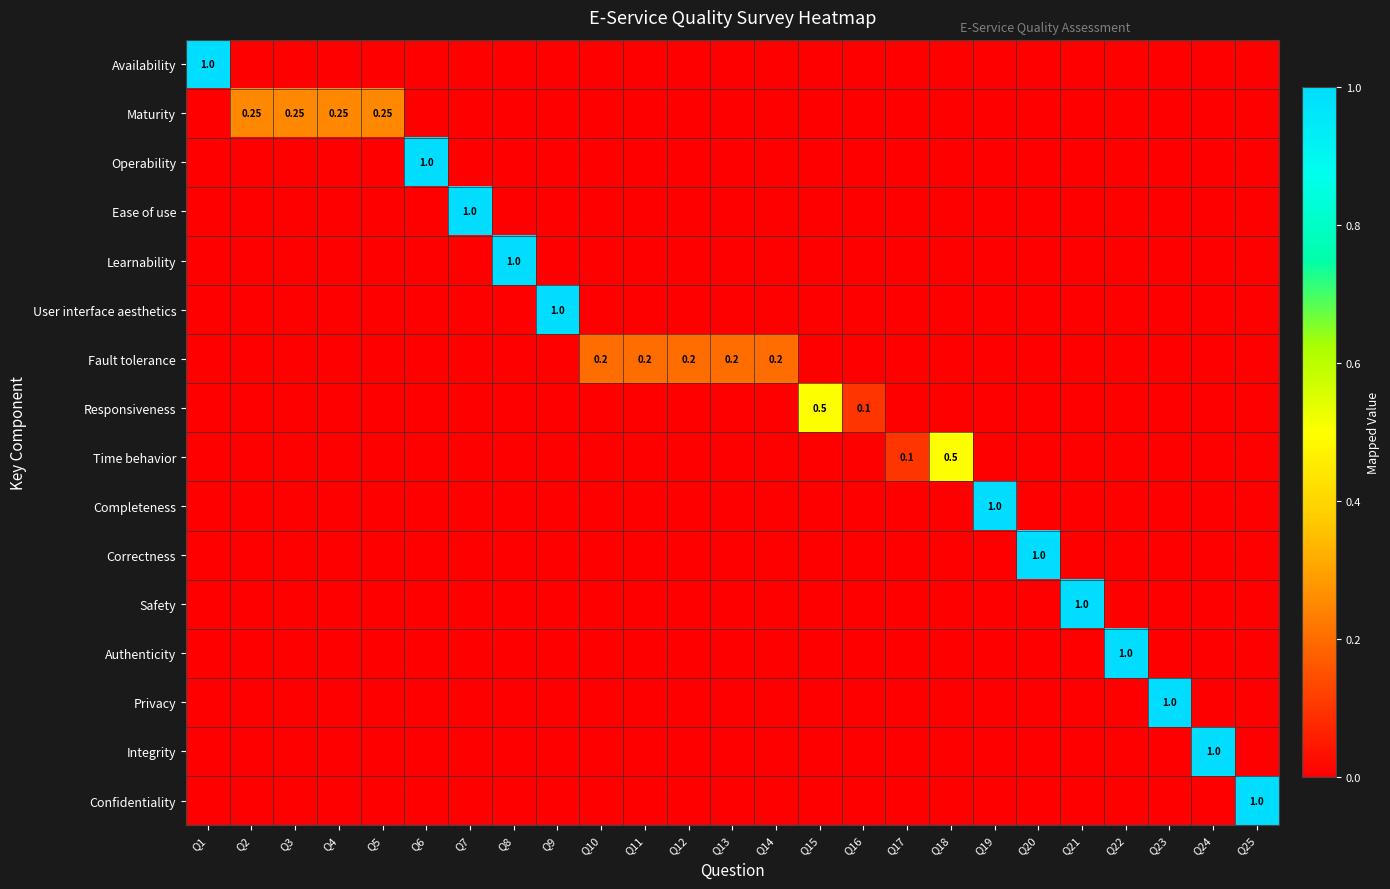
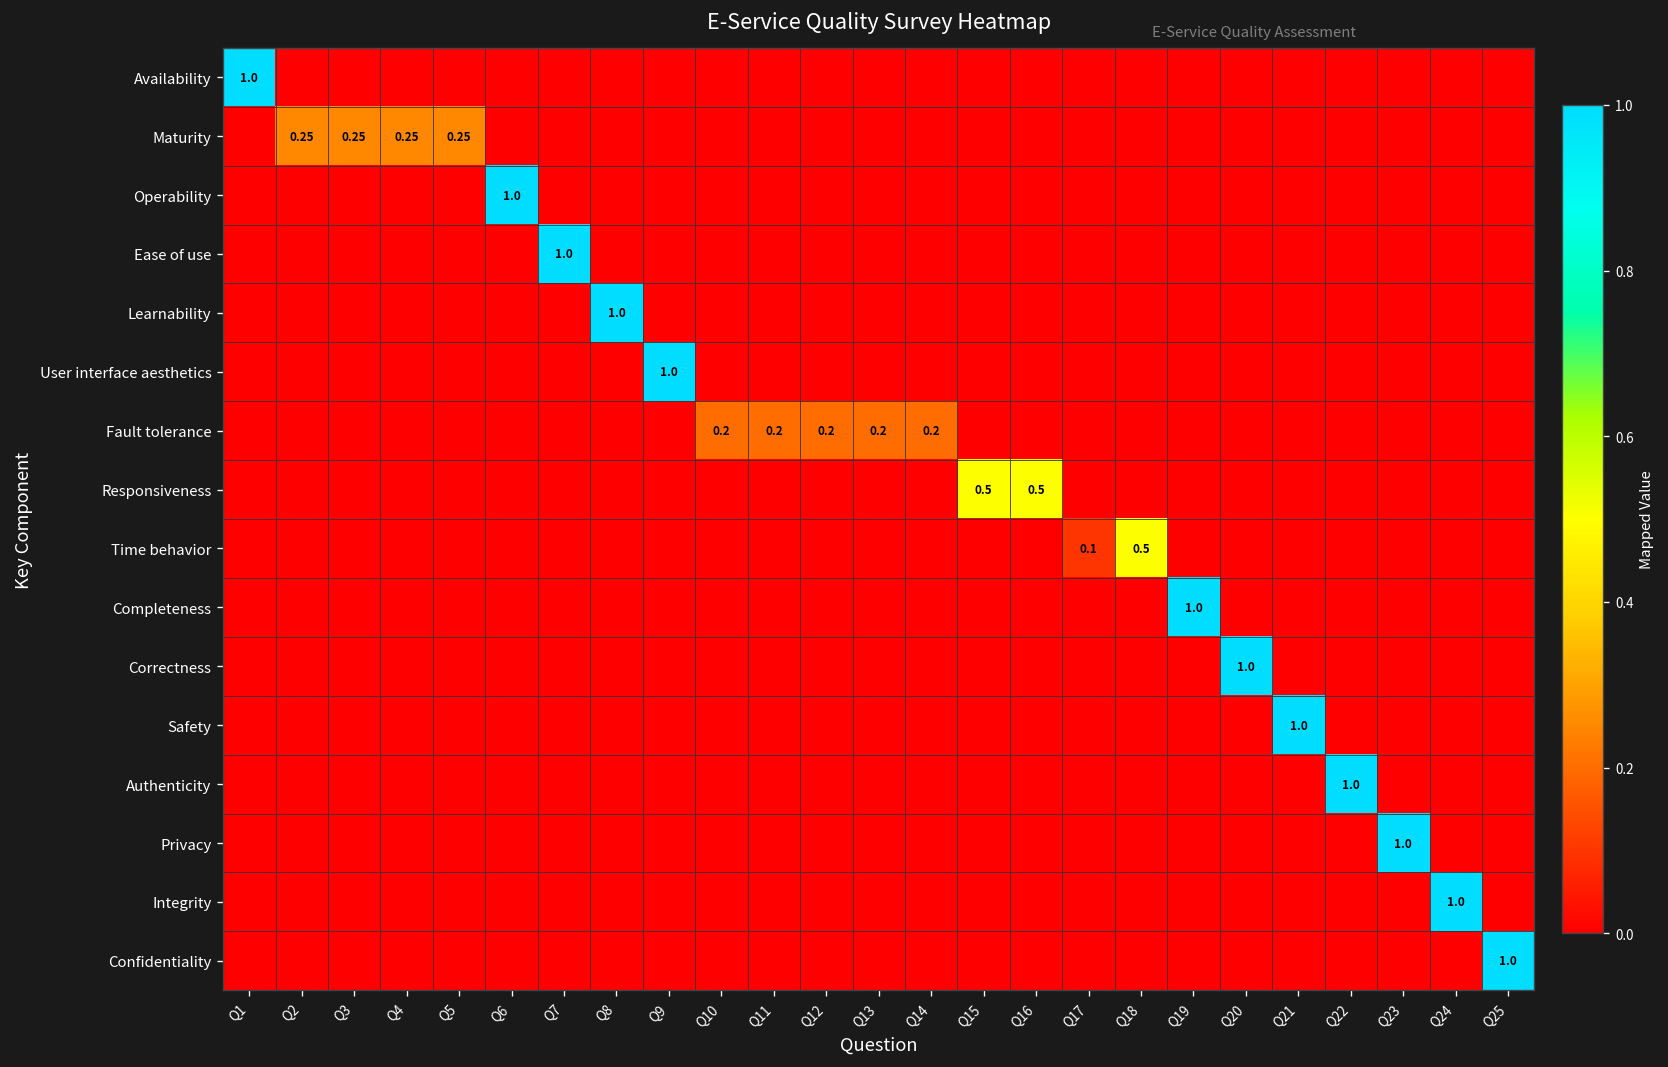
  {
    "Availability": {
      "Q1": 1.0
    },
    "Maturity": {
      "Q2": 0.25,
      "Q3": 0.25,
      "Q4": 0.25,
      "Q5": 0.25
    },
    "Operability": {
      "Q6": 1.0
    },
    "Ease of use": {
      "Q7": 1.0
    },
    "Learnability": {
      "Q8": 1.0
    },
    "User interface aesthetics": {
      "Q9": 1.0
    },
    "Fault tolerance": {
      "Q10": 0.2,
      "Q11": 0.2,
      "Q12": 0.2,
      "Q13": 0.2,
      "Q14": 0.2
    },
    "Responsiveness": {
      "Q15": 0.5,
-     "Q16": 0.1
+     "Q16": 0.5
    },
    "Time behavior": {
      "Q17": 0.1,
      "Q18": 0.5
    },
    "Completeness": {
      "Q19": 1.0
    },
    "Correctness": {
      "Q20": 1.0
    },
    "Safety": {
      "Q21": 1.0
    },
    "Authenticity": {
      "Q22": 1.0
    },
    "Privacy": {
      "Q23": 1.0
    },
    "Integrity": {
      "Q24": 1.0
    },
    "Confidentiality": {
      "Q25": 1.0
    }
  }
